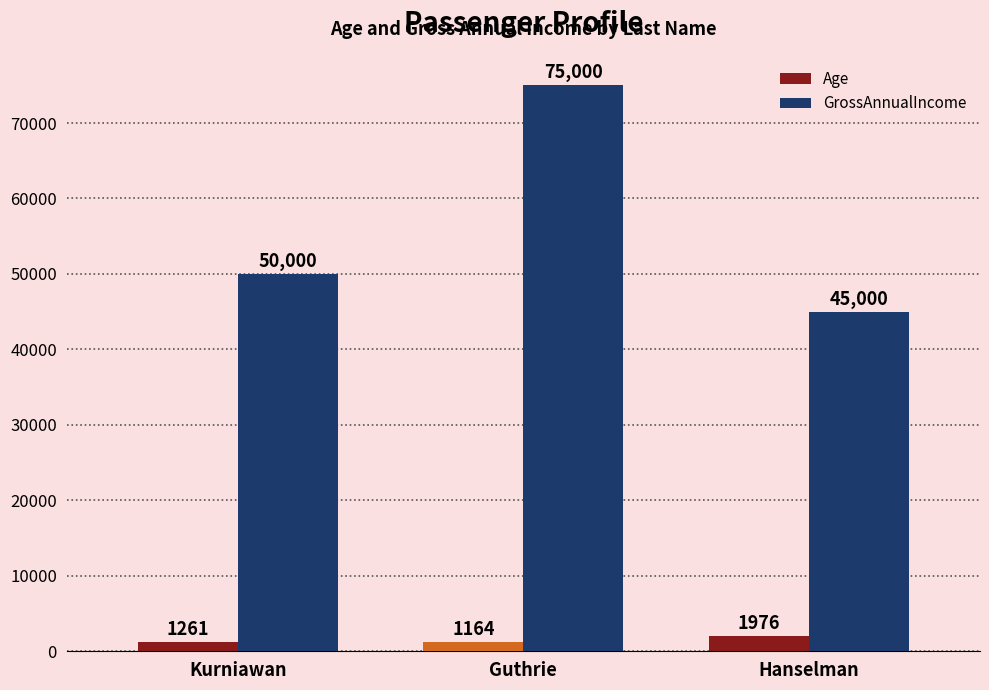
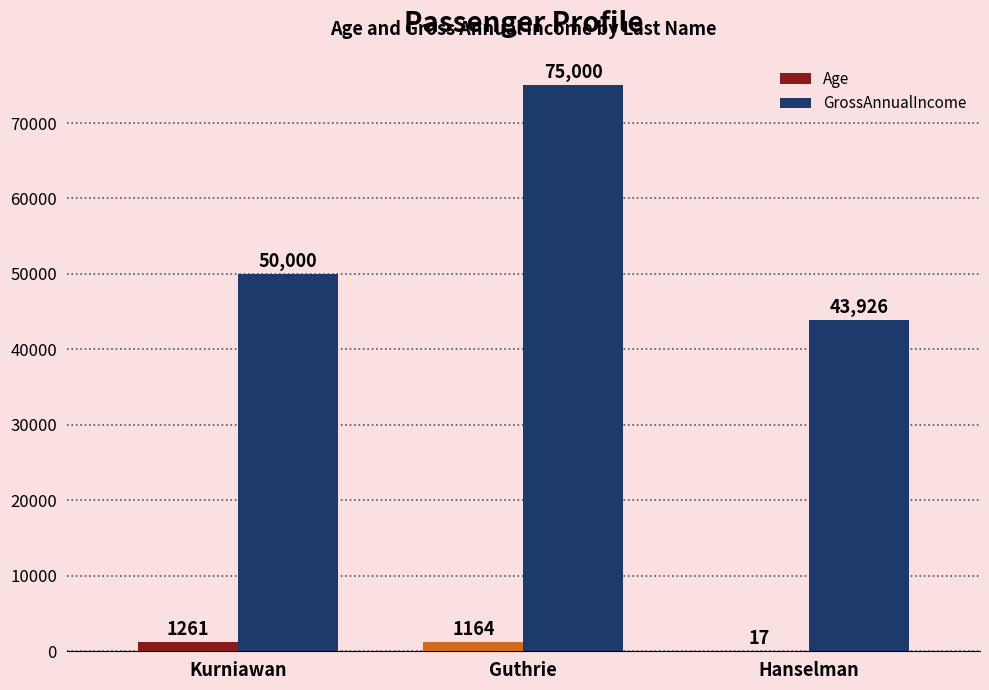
  {
    "Age": {
      "Kurniawan": "1261",
      "Guthrie": "1164",
-     "Hanselman": "1976"
+     "Hanselman": "17"
    },
    "GrossAnnualIncome": {
      "Kurniawan": "50,000",
      "Guthrie": "75,000",
-     "Hanselman": "45,000"
+     "Hanselman": "43,926"
    }
  }
